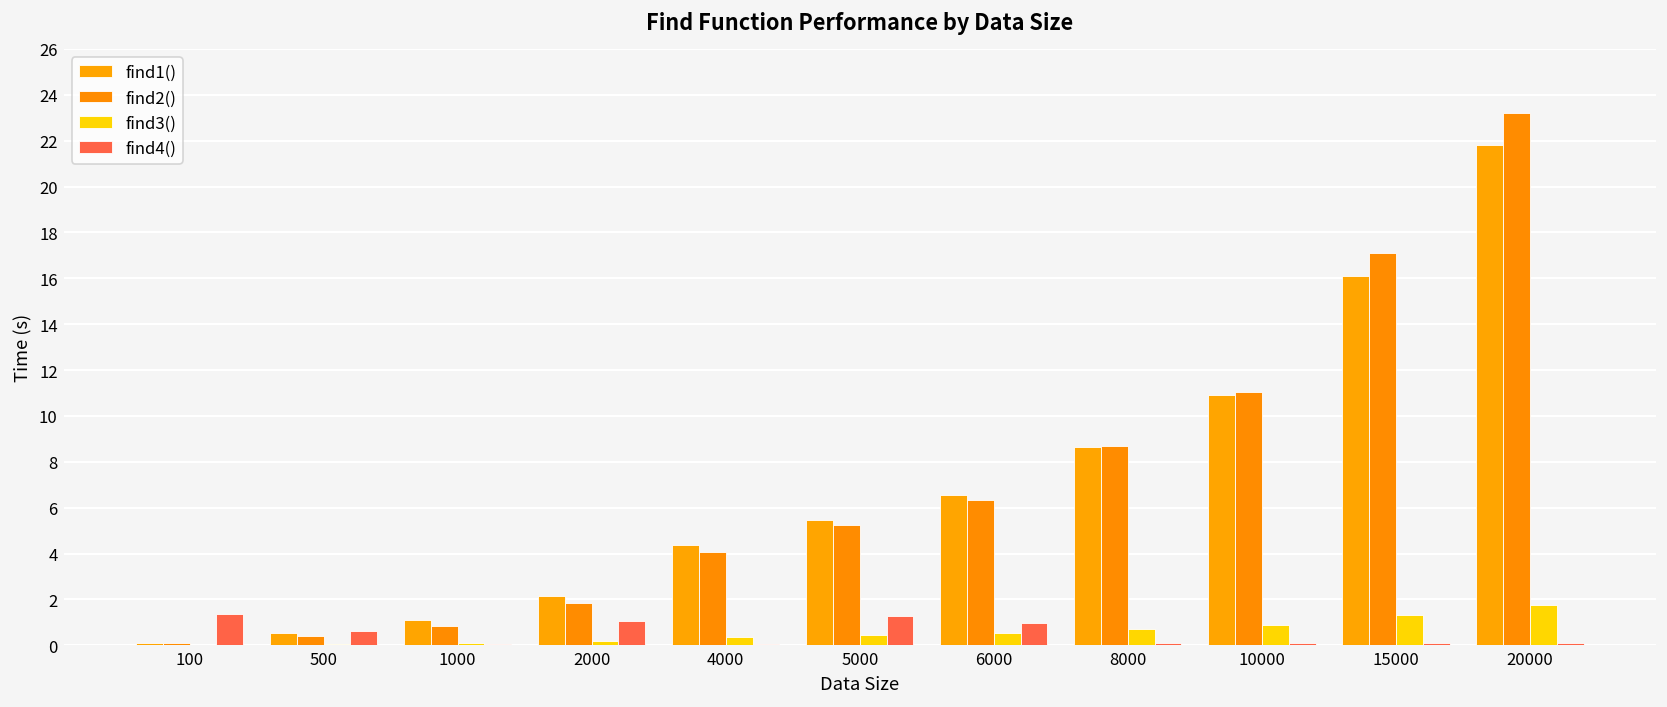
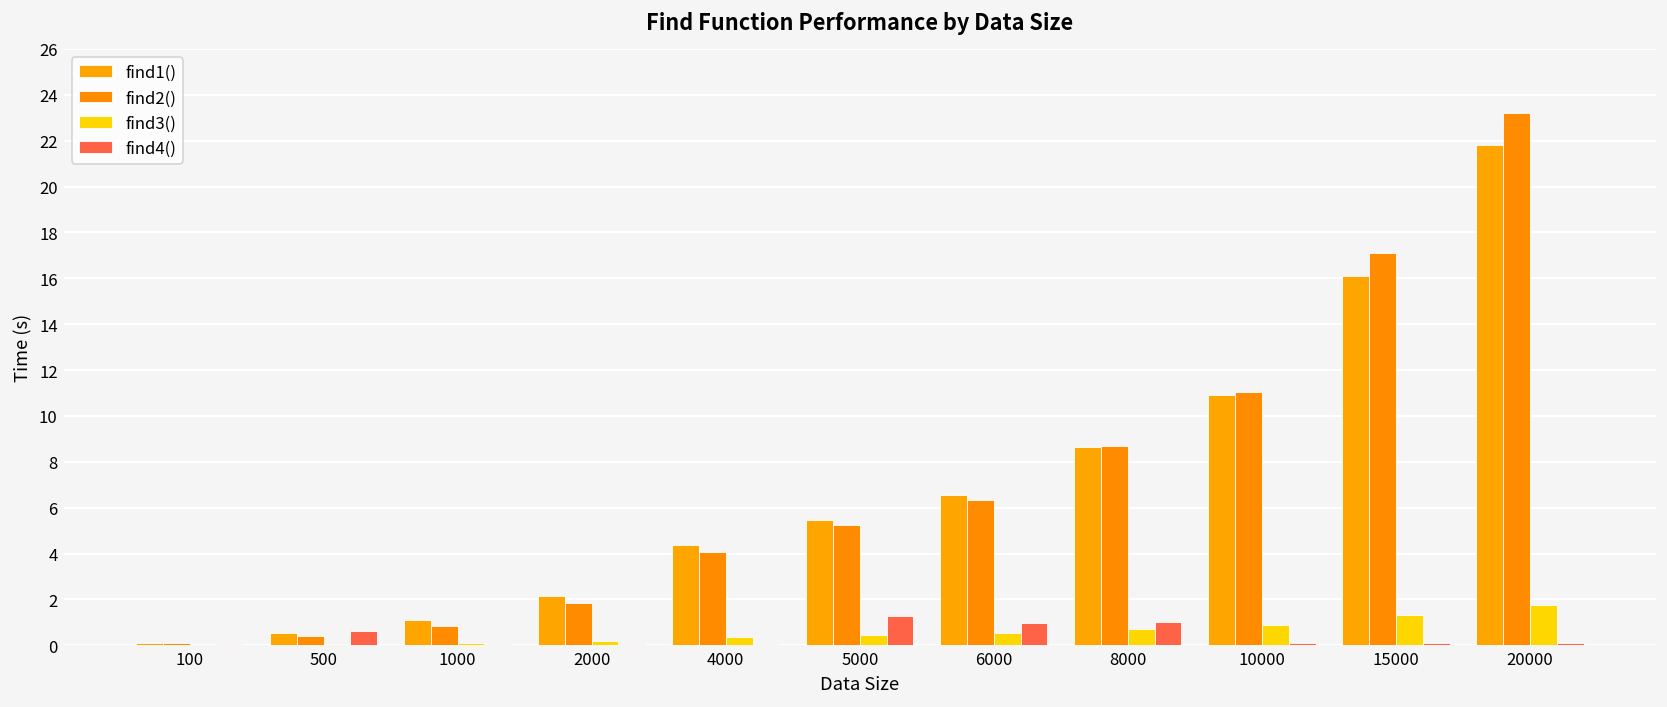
  {
    "find4()": {
-     "100": 1.3,
+     "100": 0.0,
      "500": 0.6,
-     "2000": 1.0,
+     "2000": 0.1,
      "5000": 1.3,
      "6000": 1.0,
-     "8000": 0.1
+     "8000": 1.0
    }
  }
